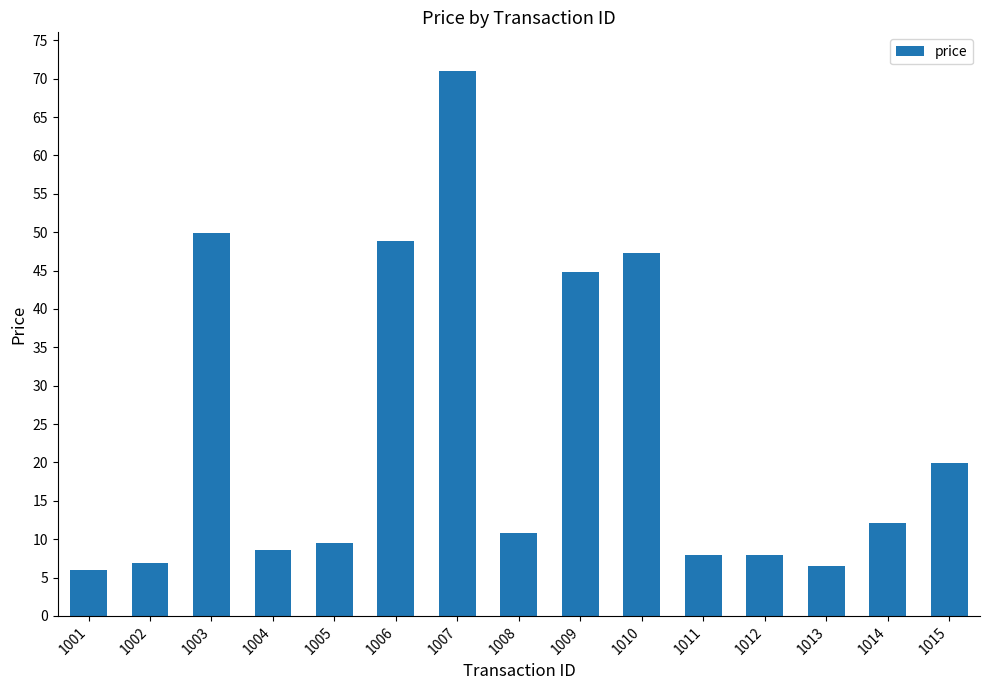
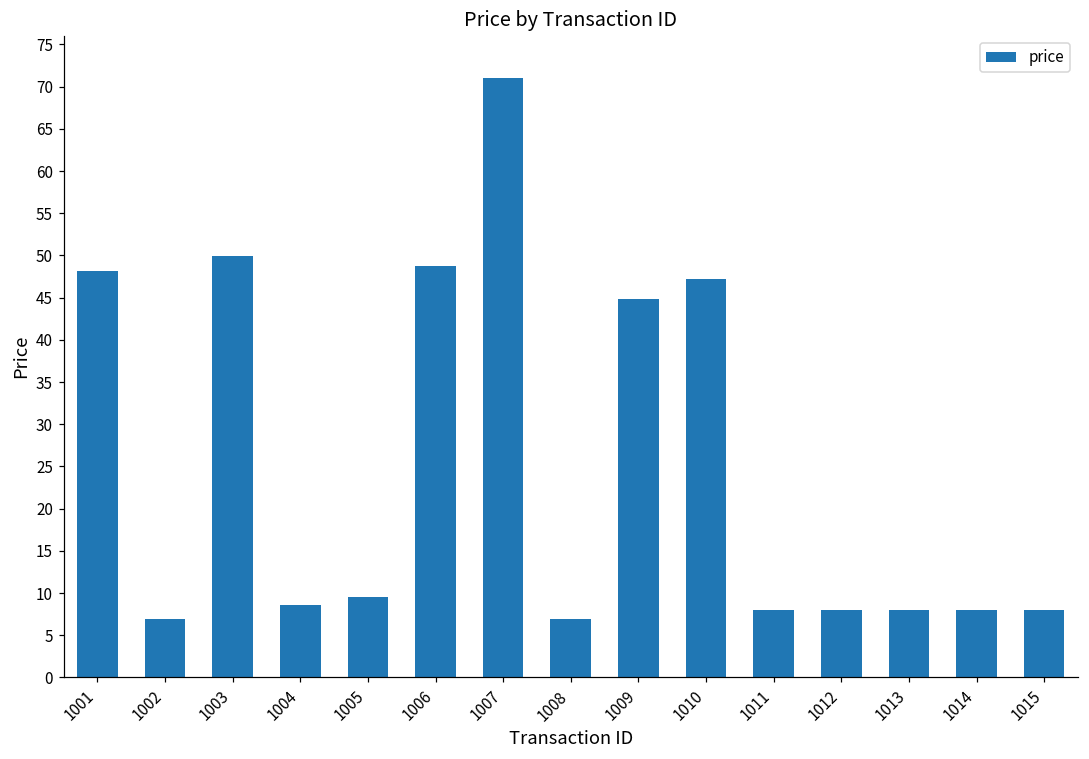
  {
-   "1001": 6,
+   "1001": 48,
    "1002": 7,
    "1003": 50,
    "1004": 9,
    "1005": 10,
    "1006": 49,
    "1007": 71,
-   "1008": 11,
+   "1008": 7,
    "1009": 45,
    "1010": 47,
    "1011": 8,
    "1012": 8,
-   "1013": 6,
-   "1014": 12,
-   "1015": 20
+   "1013": 8,
+   "1014": 8,
+   "1015": 8
  }
